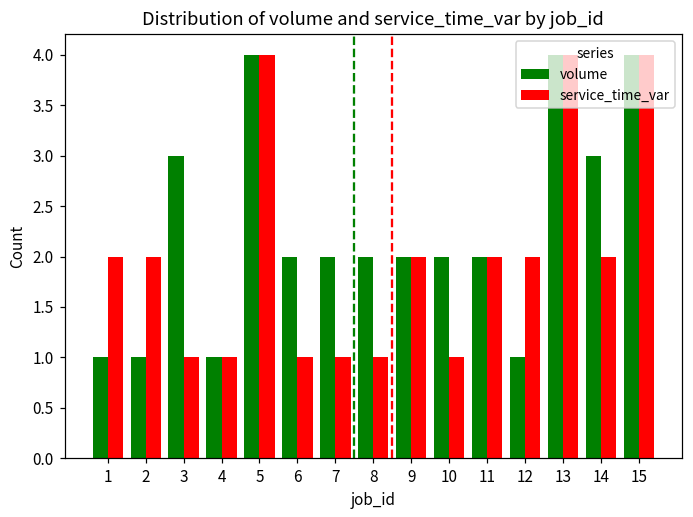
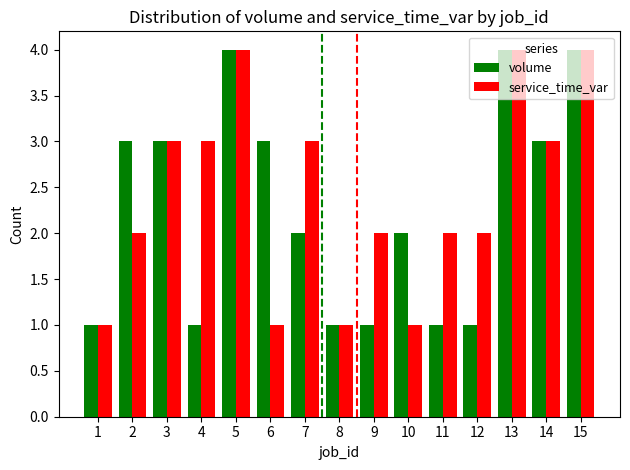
  {
    "volume": {
      "1": 1,
-     "2": 1,
+     "2": 3,
      "3": 3,
      "4": 1,
      "5": 4,
-     "6": 2,
+     "6": 3,
      "7": 2,
-     "8": 2,
-     "9": 2,
+     "8": 1,
+     "9": 1,
      "10": 2,
-     "11": 2,
+     "11": 1,
      "12": 1,
      "14": 3
    },
    "service_time_var": {
-     "1": 2,
+     "1": 1,
      "2": 2,
-     "3": 1,
-     "4": 1,
+     "3": 3,
+     "4": 3,
      "5": 4,
      "6": 1,
-     "7": 1,
+     "7": 3,
      "8": 1,
      "9": 2,
      "10": 1,
      "11": 2,
      "12": 2,
-     "14": 2
+     "14": 3
    }
  }
